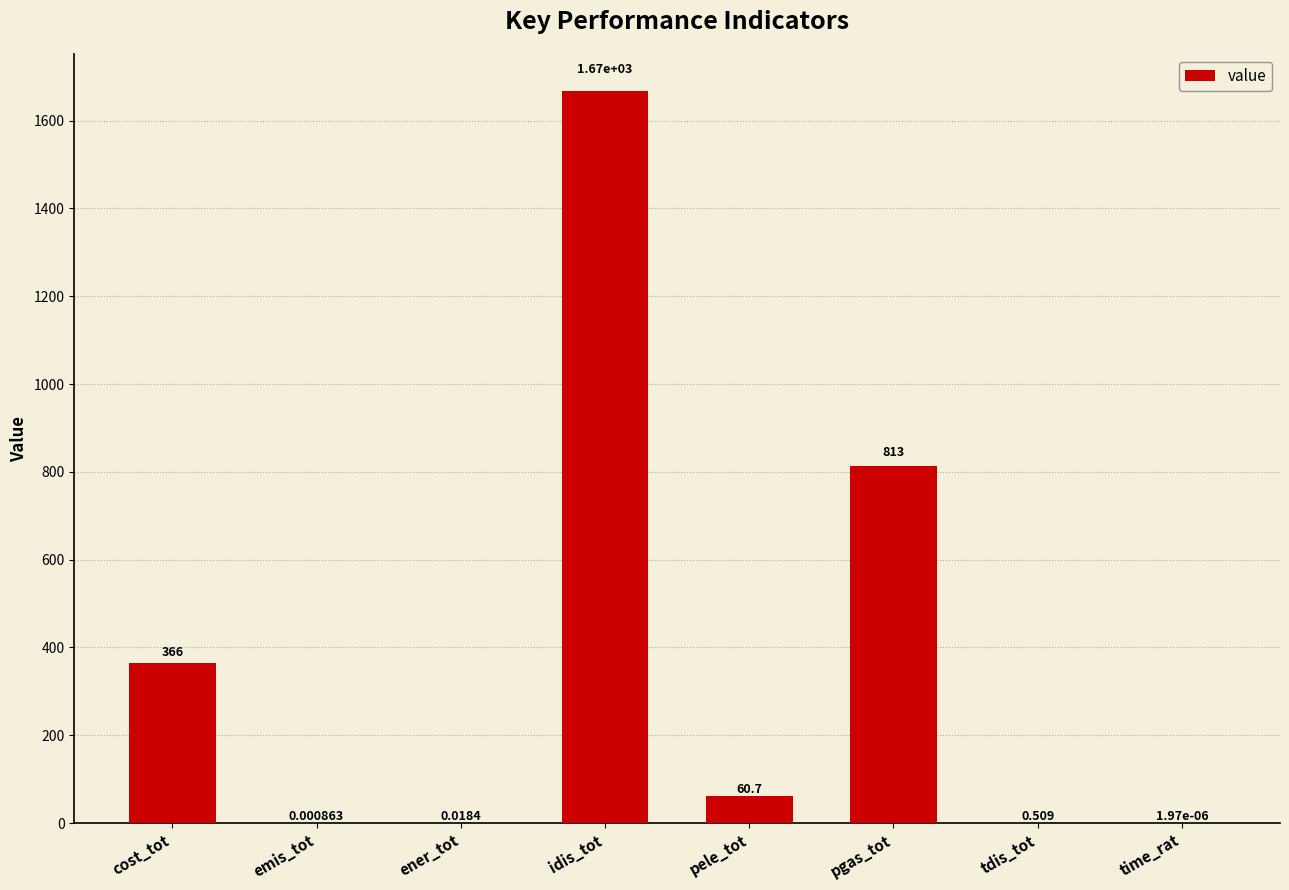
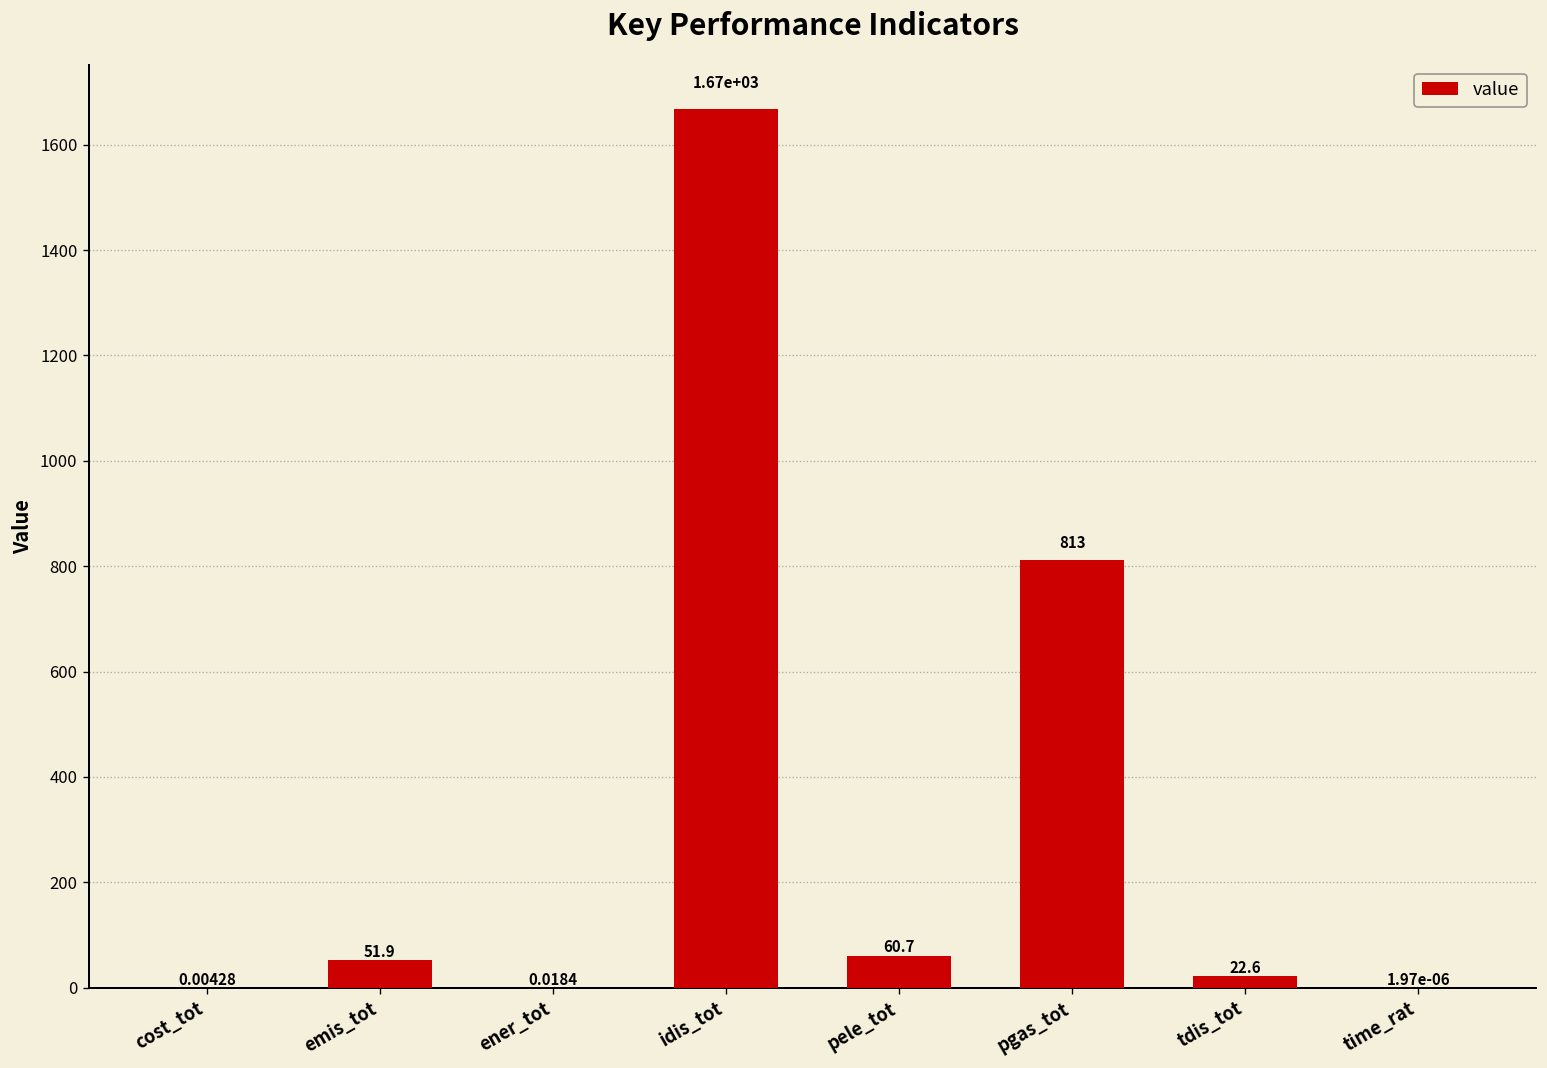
  {
-   "cost_tot": "366",
-   "emis_tot": "0.000863",
+   "cost_tot": "0.00428",
+   "emis_tot": "51.9",
    "ener_tot": "0.0184",
    "pele_tot": "60.7",
    "pgas_tot": "813",
-   "tdis_tot": "0.509",
+   "tdis_tot": "22.6",
    "time_rat": "1.97e-06"
  }
